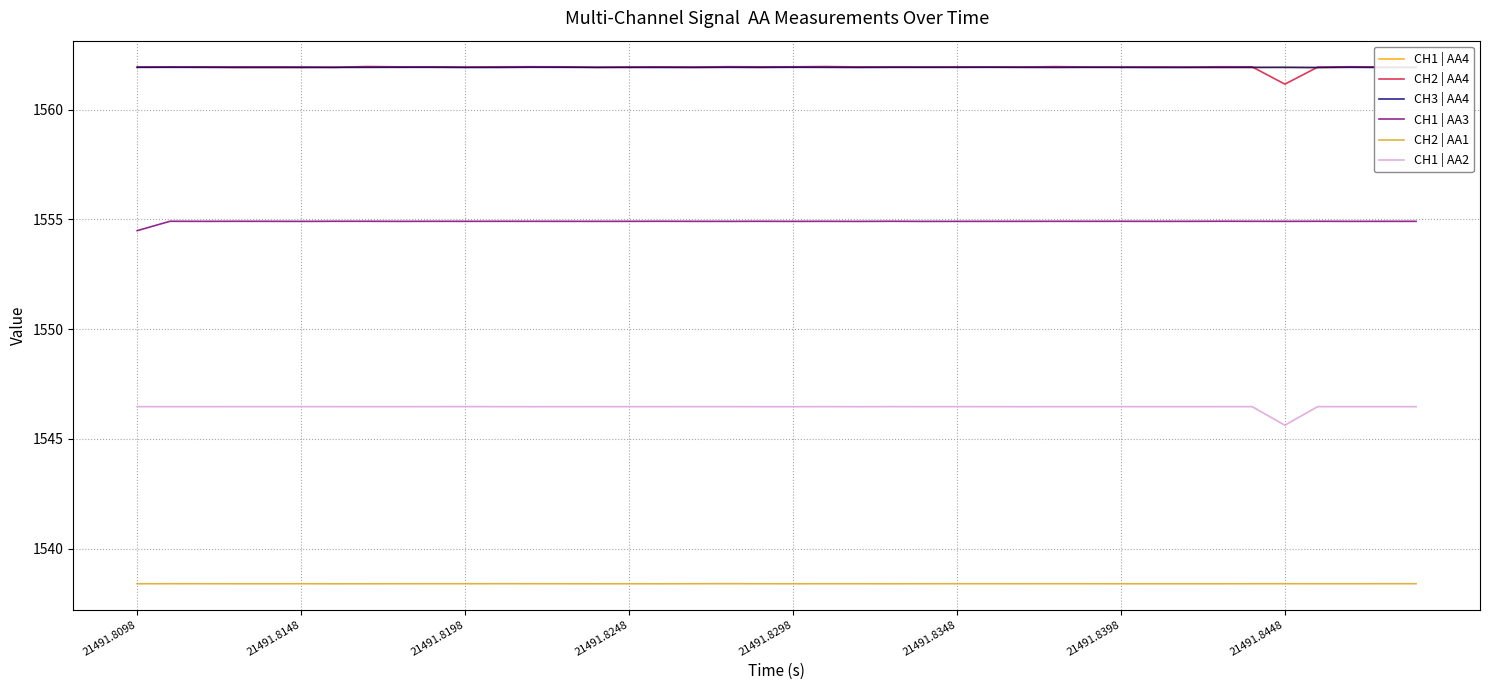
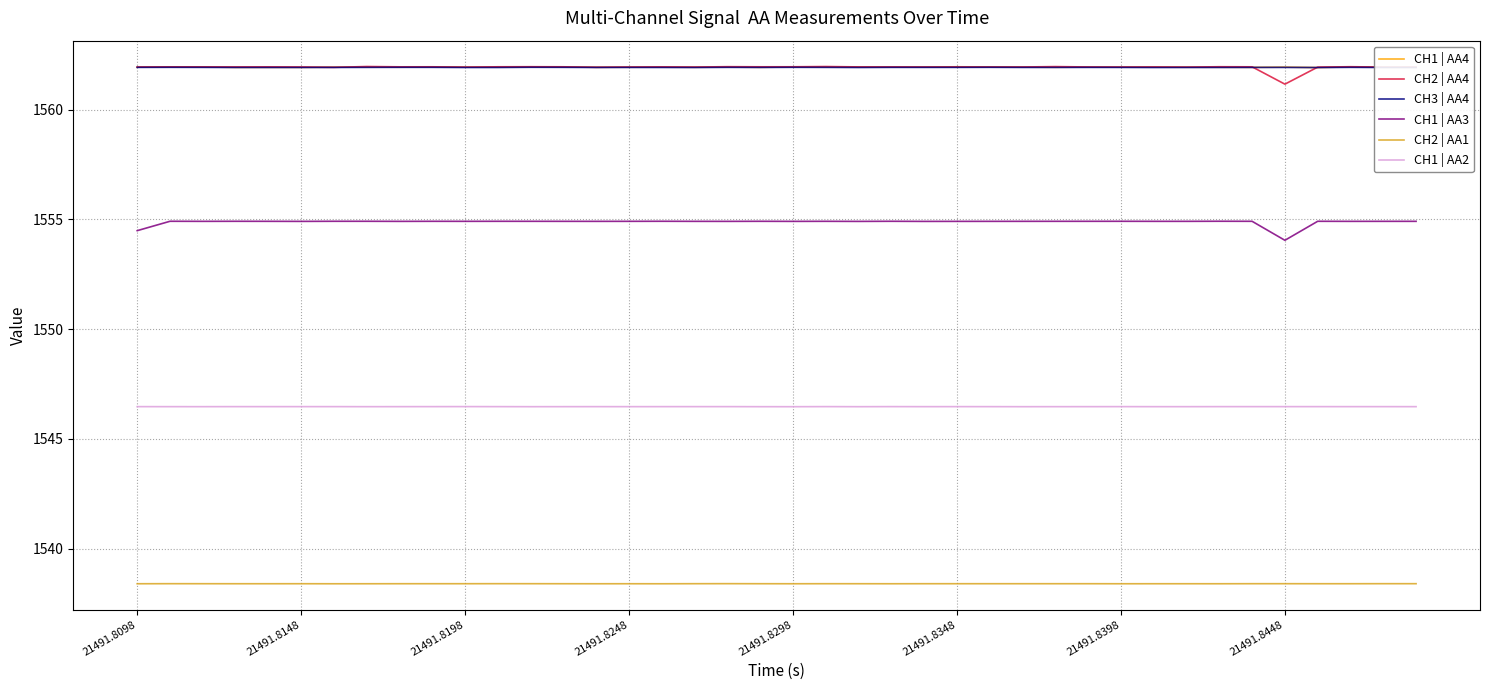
  {
    "CH2 | AA4": {
      "21491.8448": 1561.2
    },
    "CH1 | AA3": {
      "21491.8098": 1554.5,
      "21491.8148": 1554.9,
      "21491.8198": 1554.9,
      "21491.8248": 1554.9,
      "21491.8298": 1554.9,
      "21491.8348": 1554.9,
      "21491.8398": 1554.9,
-     "21491.8448": 1554.9
+     "21491.8448": 1554.1
    },
    "CH1 | AA2": {
      "21491.8098": 1546.5,
      "21491.8148": 1546.5,
      "21491.8198": 1546.5,
      "21491.8248": 1546.5,
      "21491.8298": 1546.5,
      "21491.8348": 1546.5,
      "21491.8398": 1546.5,
-     "21491.8448": 1545.6
+     "21491.8448": 1546.5
    }
  }
